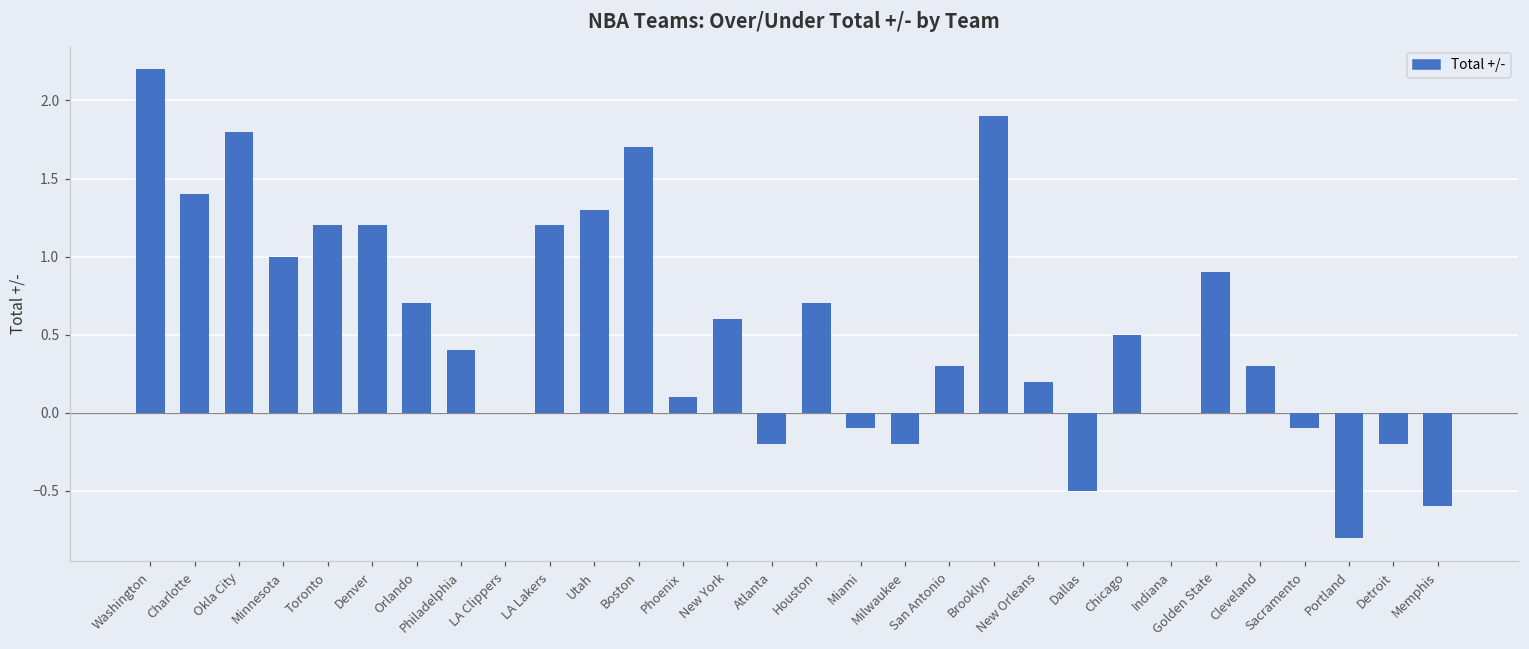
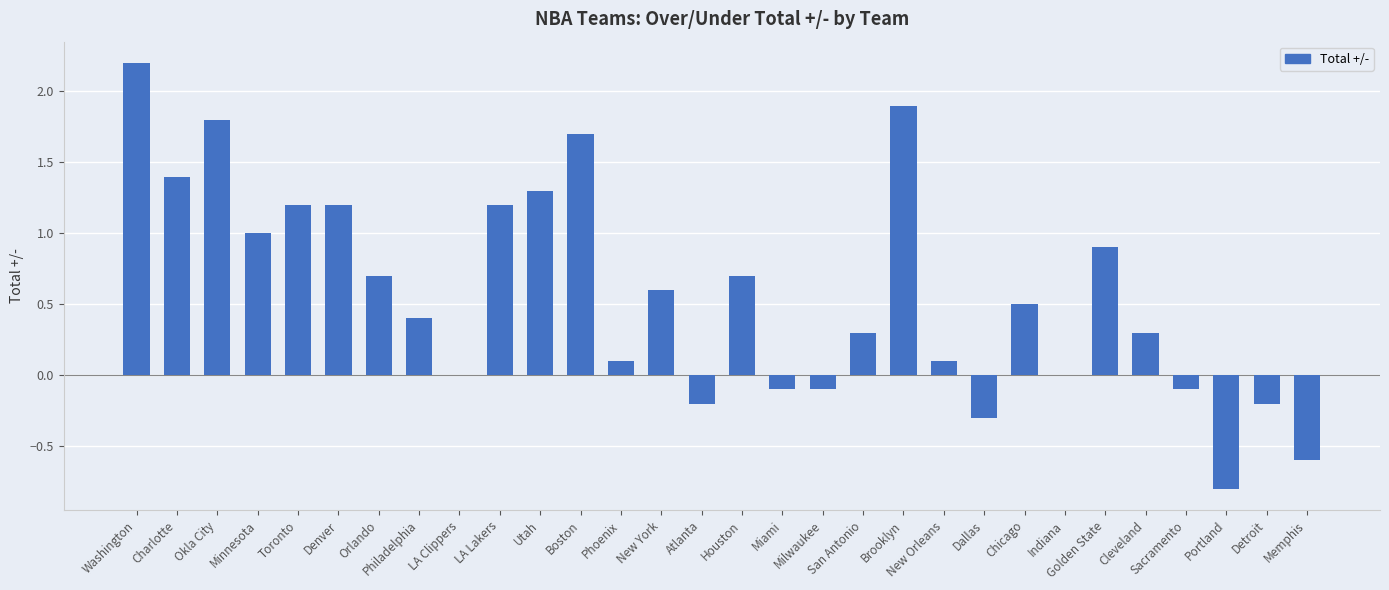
  {
    "Washington": 2.2,
    "Charlotte": 1.4,
    "Okla City": 1.8,
    "Minnesota": 1.0,
    "Toronto": 1.2,
    "Denver": 1.2,
    "Orlando": 0.7,
    "Philadelphia": 0.4,
    "LA Clippers": 0.0,
    "LA Lakers": 1.2,
    "Utah": 1.3,
    "Boston": 1.7,
    "Phoenix": 0.1,
    "New York": 0.6,
    "Atlanta": -0.2,
    "Houston": 0.7,
    "Miami": -0.1,
-   "Milwaukee": -0.2,
+   "Milwaukee": -0.1,
    "San Antonio": 0.3,
    "Brooklyn": 1.9,
-   "New Orleans": 0.2,
-   "Dallas": -0.5,
+   "New Orleans": 0.1,
+   "Dallas": -0.3,
    "Chicago": 0.5,
    "Indiana": 0.0,
    "Golden State": 0.9,
    "Cleveland": 0.3,
    "Sacramento": -0.1,
    "Portland": -0.8,
    "Detroit": -0.2,
    "Memphis": -0.6
  }
